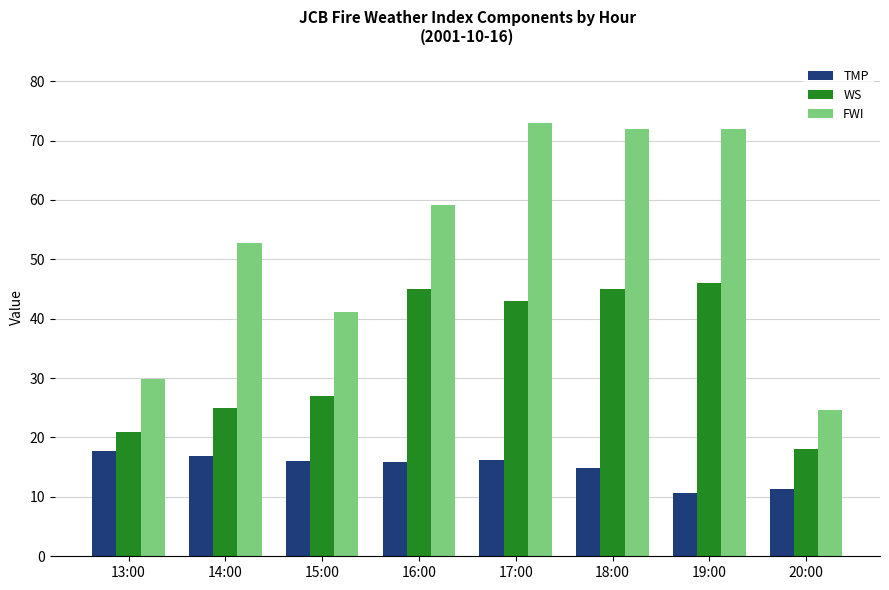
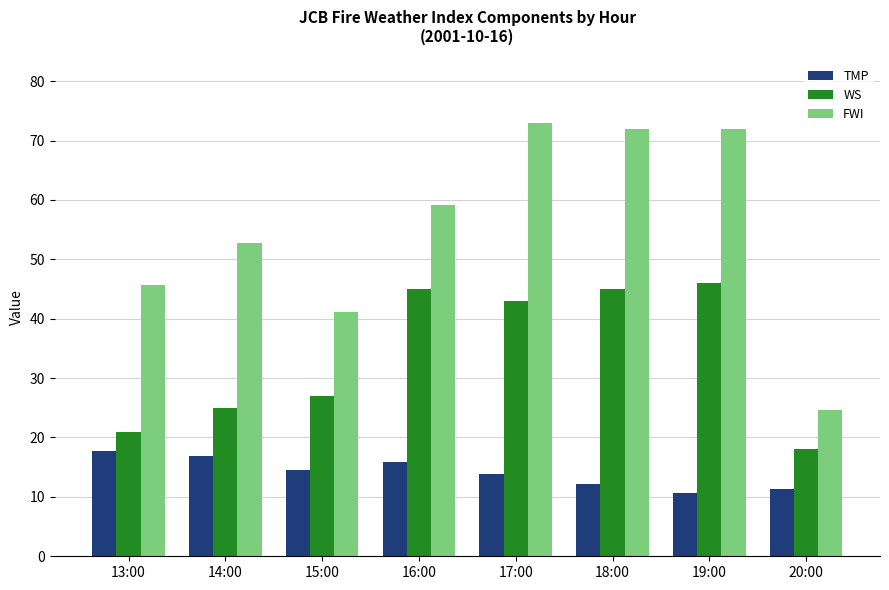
  {
    "TMP": {
      "13:00": 18,
      "14:00": 17,
-     "15:00": 16,
+     "15:00": 15,
      "16:00": 16,
-     "17:00": 16,
-     "18:00": 15,
+     "17:00": 14,
+     "18:00": 12,
      "19:00": 11,
      "20:00": 11
    },
    "WS": {
      "13:00": 21,
      "14:00": 25,
      "15:00": 27,
      "16:00": 45,
      "17:00": 43,
      "18:00": 45,
      "19:00": 46,
      "20:00": 18
    },
    "FWI": {
-     "13:00": 30,
+     "13:00": 46,
      "14:00": 53,
      "15:00": 41,
      "16:00": 59,
      "17:00": 73,
      "18:00": 72,
      "19:00": 72,
      "20:00": 25
    }
  }
